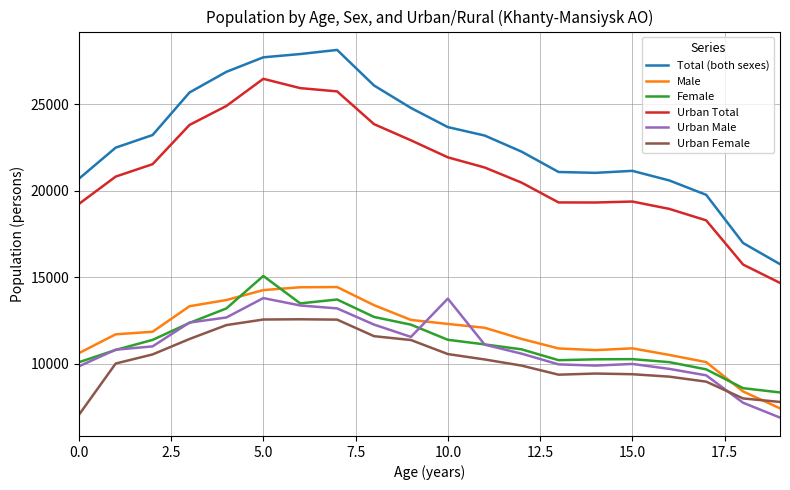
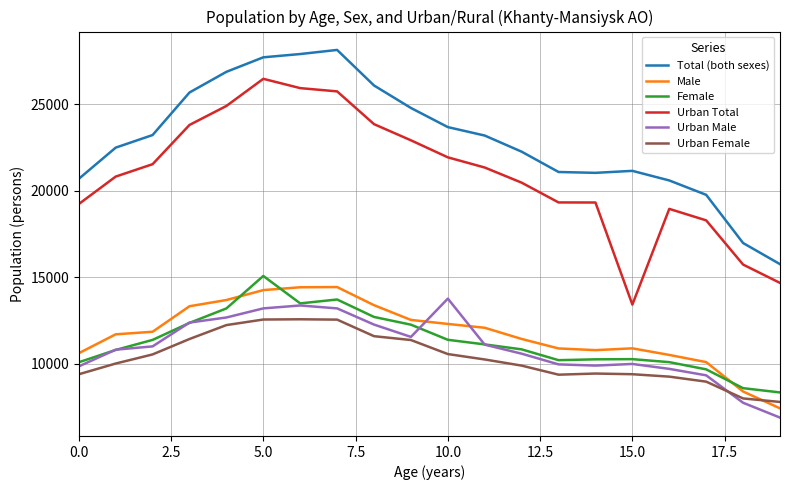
  {
    "Total (both sexes)": {
      "0.0": 20700,
      "5.0": 27700,
      "10.0": 23700,
      "15.0": 21200
    },
    "Male": {
      "0.0": 10600,
      "5.0": 14300,
      "10.0": 12300,
      "15.0": 10900
    },
    "Female": {
      "0.0": 10100,
      "5.0": 15100,
      "10.0": 11400,
      "15.0": 10300
    },
    "Urban Total": {
      "0.0": 19200,
      "5.0": 26500,
      "10.0": 21900,
-     "15.0": 19400
+     "15.0": 13400
    },
    "Urban Male": {
      "0.0": 9800,
-     "5.0": 13800,
+     "5.0": 13200,
      "10.0": 13800,
      "15.0": 10000
    },
    "Urban Female": {
-     "0.0": 7000,
+     "0.0": 9400,
      "5.0": 12600,
      "10.0": 10600,
      "15.0": 9400
    }
  }
